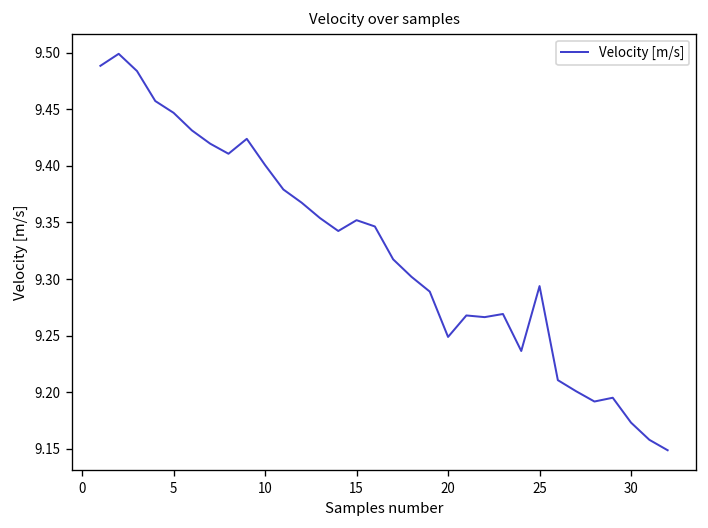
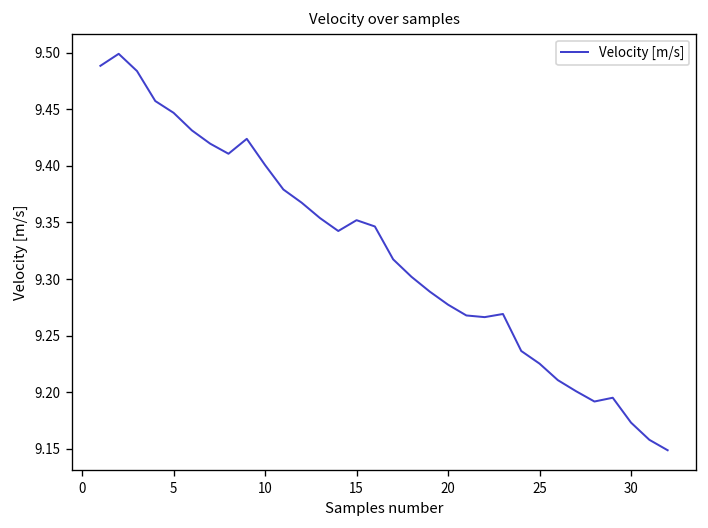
  {
    "5": 9.45,
    "10": 9.40,
    "15": 9.35,
-   "20": 9.25,
-   "25": 9.29,
+   "20": 9.28,
+   "25": 9.23,
    "30": 9.17
  }
